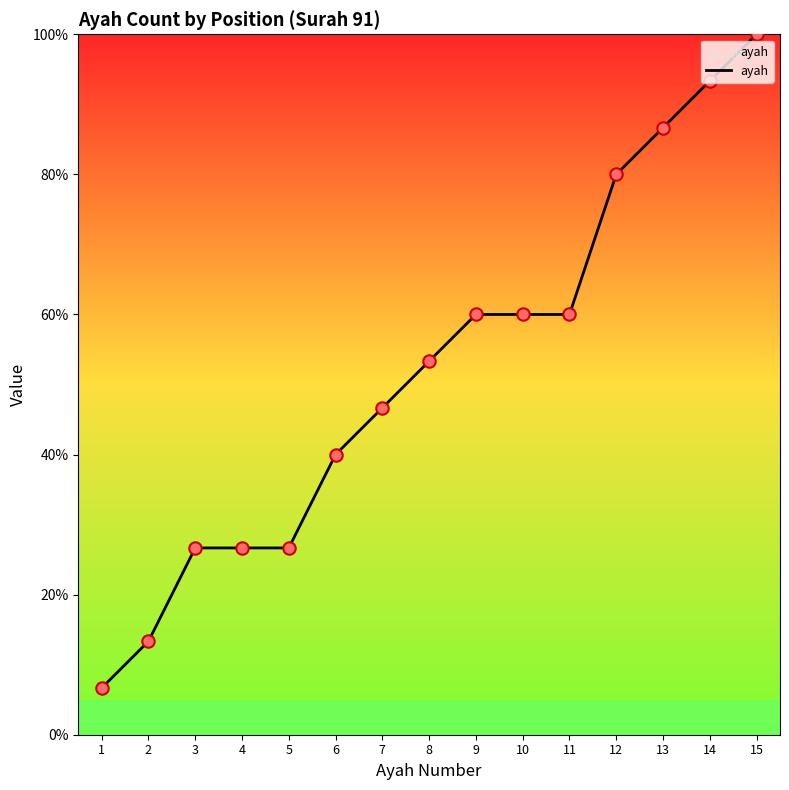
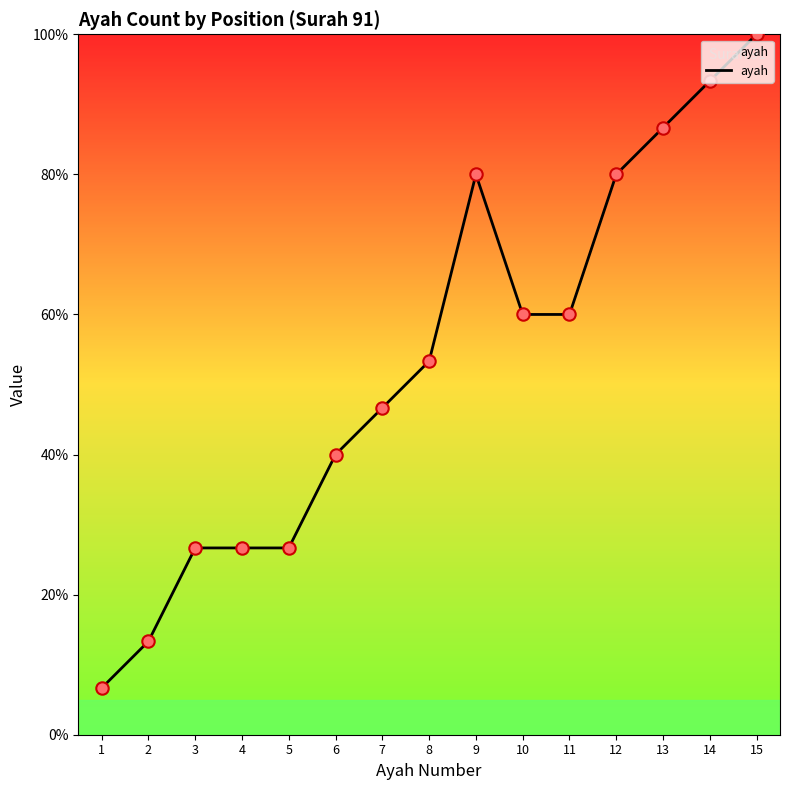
  {
    "1": "7%",
    "2": "13%",
    "3": "27%",
    "4": "27%",
    "5": "27%",
    "6": "40%",
    "7": "47%",
    "8": "53%",
-   "9": "60%",
+   "9": "80%",
    "10": "60%",
    "11": "60%",
    "12": "80%",
    "13": "87%"
  }
